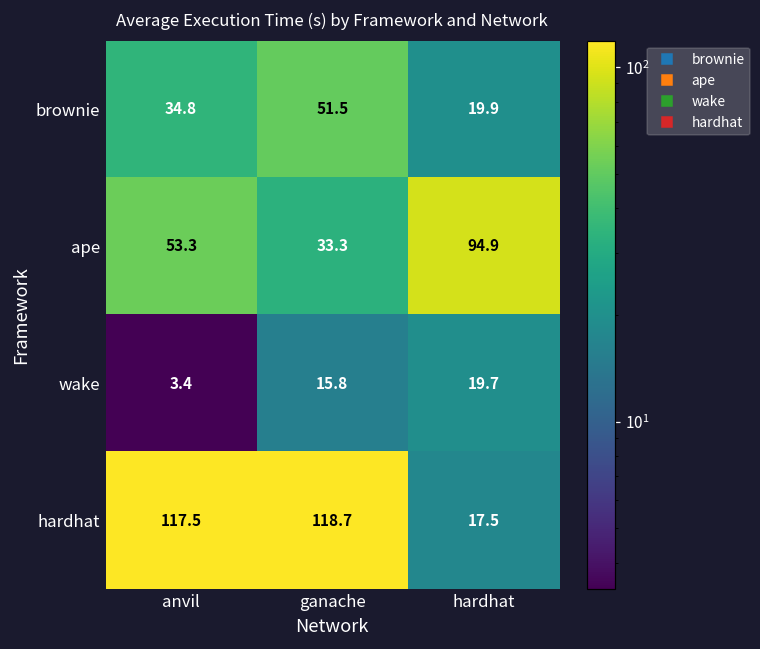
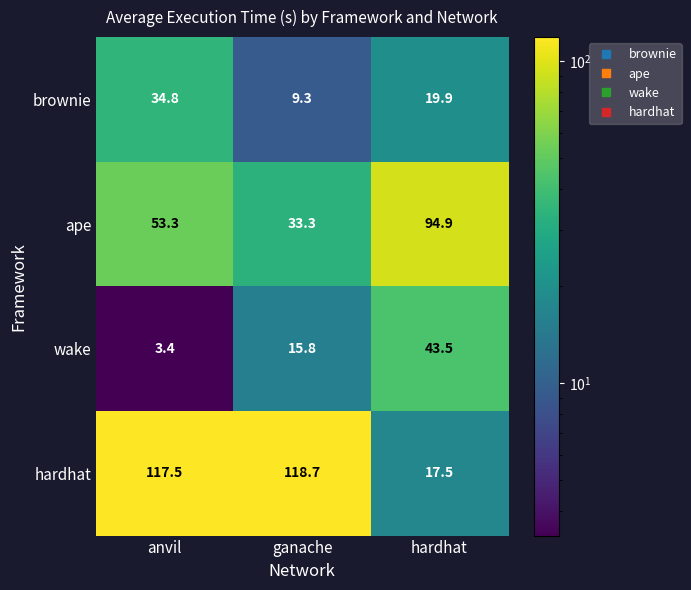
  {
    "brownie": {
      "anvil": 34.8,
-     "ganache": 51.5,
+     "ganache": 9.3,
      "hardhat": 19.9
    },
    "ape": {
      "anvil": 53.3,
      "ganache": 33.3,
      "hardhat": 94.9
    },
    "wake": {
      "anvil": 3.4,
      "ganache": 15.8,
-     "hardhat": 19.7
+     "hardhat": 43.5
    },
    "hardhat": {
      "anvil": 117.5,
      "ganache": 118.7,
      "hardhat": 17.5
    }
  }
